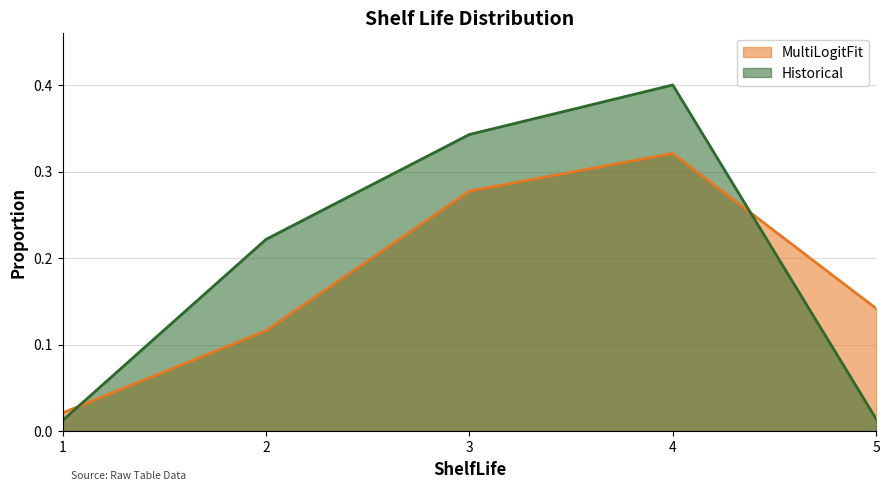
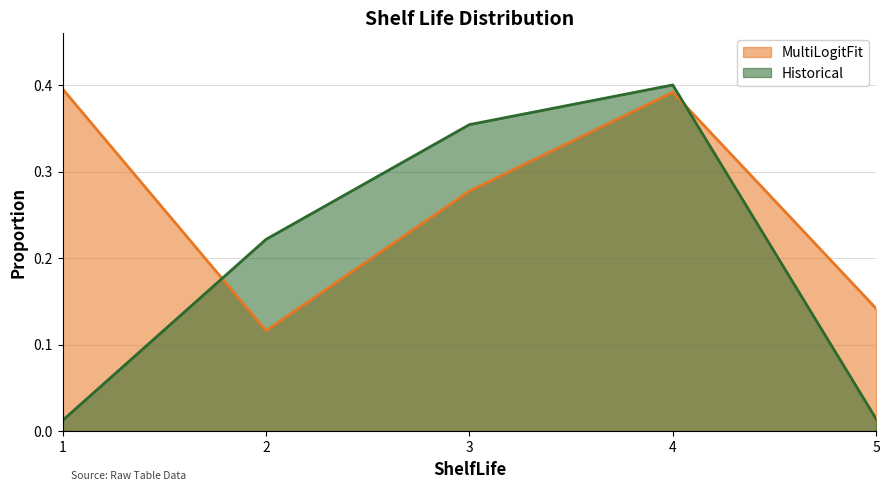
  {
    "MultiLogitFit": {
-     "1": 0.02,
+     "1": 0.40,
      "2": 0.12,
      "3": 0.28,
-     "4": 0.32,
+     "4": 0.39,
      "5": 0.14
    },
    "Historical": {
      "1": 0.01,
      "2": 0.22,
-     "3": 0.34,
+     "3": 0.35,
      "4": 0.40,
      "5": 0.01
    }
  }
